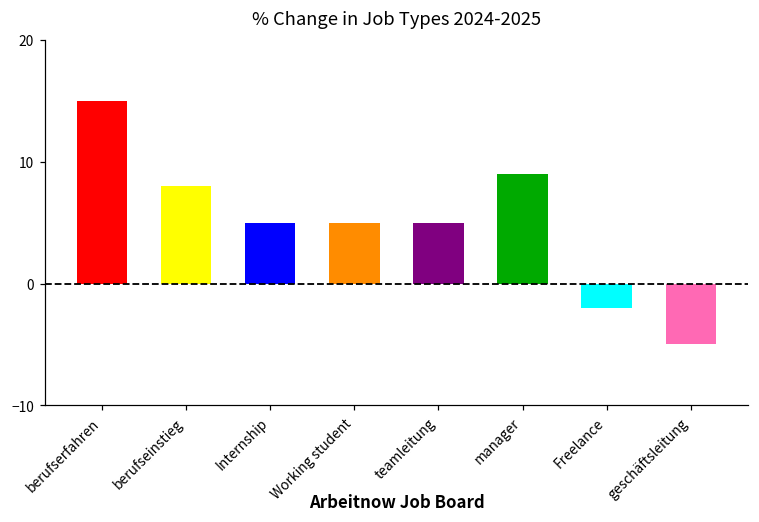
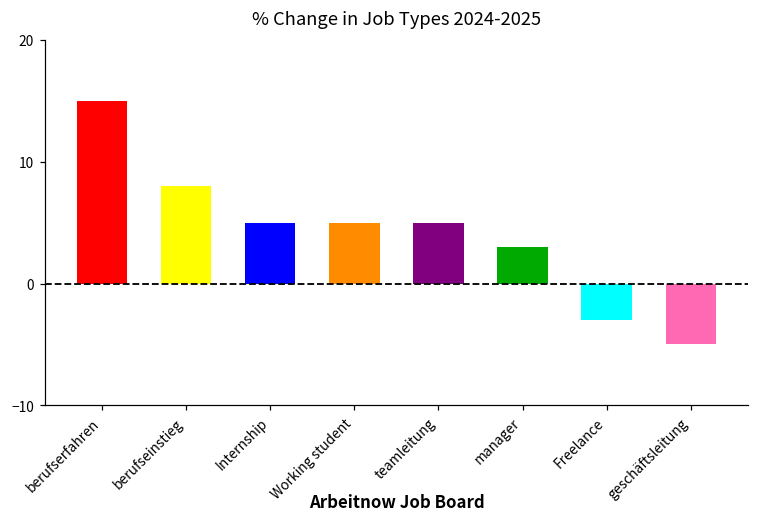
  {
    "berufserfahren": 15,
    "berufseinstieg": 8,
    "Internship": 5,
    "Working student": 5,
    "teamleitung": 5,
-   "manager": 9,
-   "Freelance": -2,
+   "manager": 3,
+   "Freelance": -3,
    "geschäftsleitung": -5
  }
